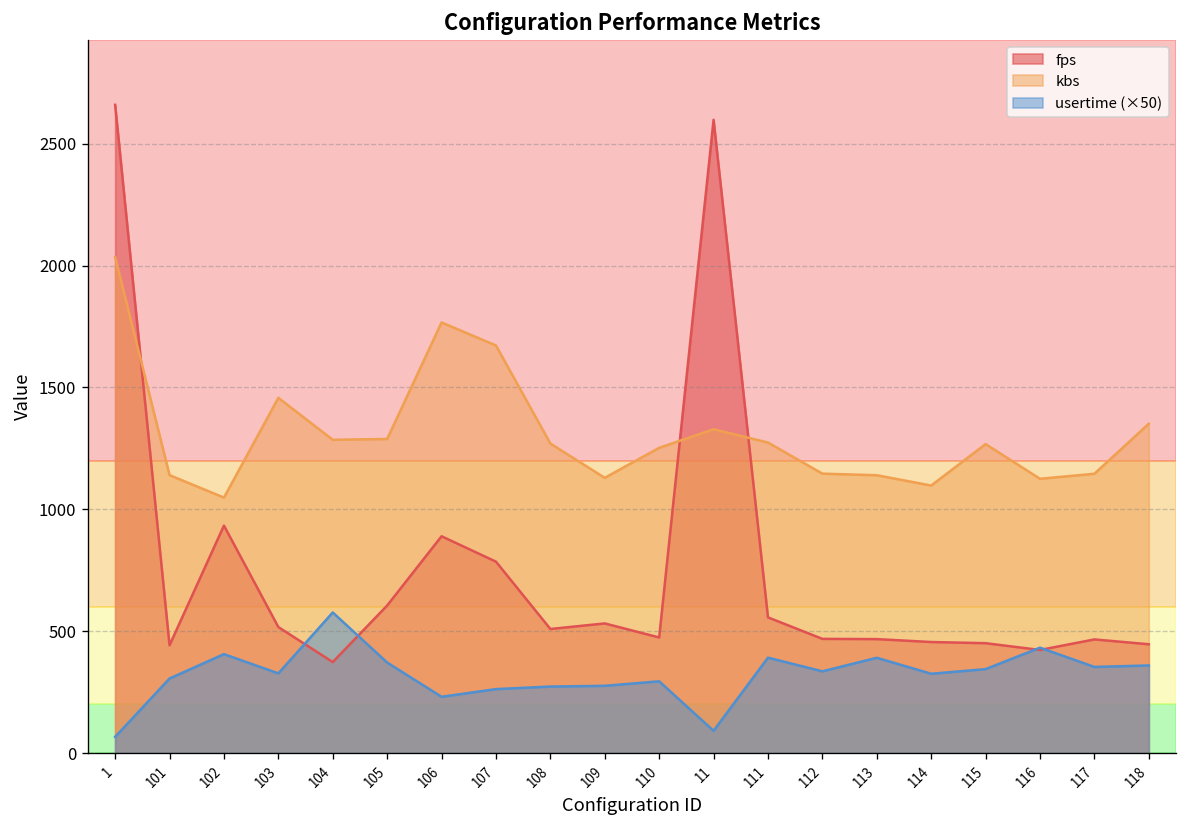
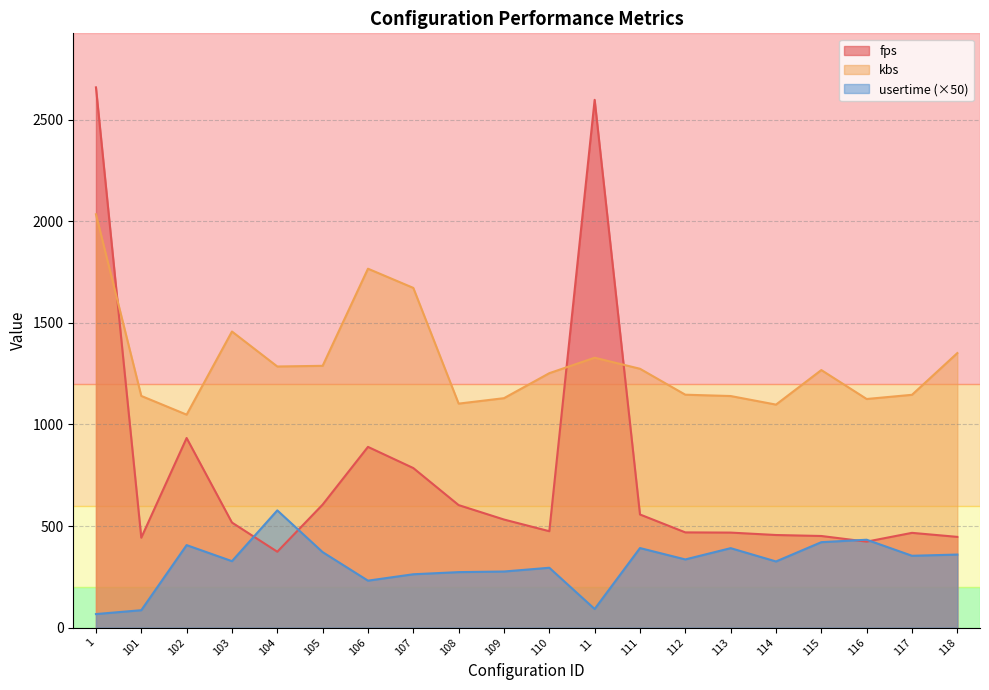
  {
    "fps": {
      "1": 2660,
      "101": 440,
      "102": 930,
      "103": 520,
      "104": 370,
      "105": 610,
      "106": 890,
      "107": 790,
-     "108": 510,
+     "108": 600,
      "109": 530,
      "110": 470,
      "11": 2600,
      "111": 560,
      "112": 470,
      "113": 470,
      "114": 460,
      "115": 450,
      "117": 470,
      "118": 450
    },
    "kbs": {
      "1": 2030,
      "101": 1140,
      "102": 1050,
      "103": 1460,
      "104": 1290,
      "105": 1290,
      "106": 1770,
      "107": 1670,
-     "108": 1270,
+     "108": 1100,
      "109": 1130,
      "110": 1250,
      "11": 1330,
      "111": 1270,
      "112": 1150,
      "113": 1140,
      "114": 1100,
      "115": 1270,
      "116": 1130,
      "117": 1150,
      "118": 1350
    },
    "usertime (×50)": {
      "1": 70,
-     "101": 310,
+     "101": 90,
      "102": 410,
      "103": 330,
      "104": 580,
      "105": 370,
      "106": 230,
      "107": 260,
      "108": 270,
      "109": 280,
      "110": 290,
      "11": 90,
      "111": 390,
      "112": 340,
      "113": 390,
      "114": 330,
-     "115": 340,
+     "115": 420,
      "117": 350,
      "118": 360
    }
  }
